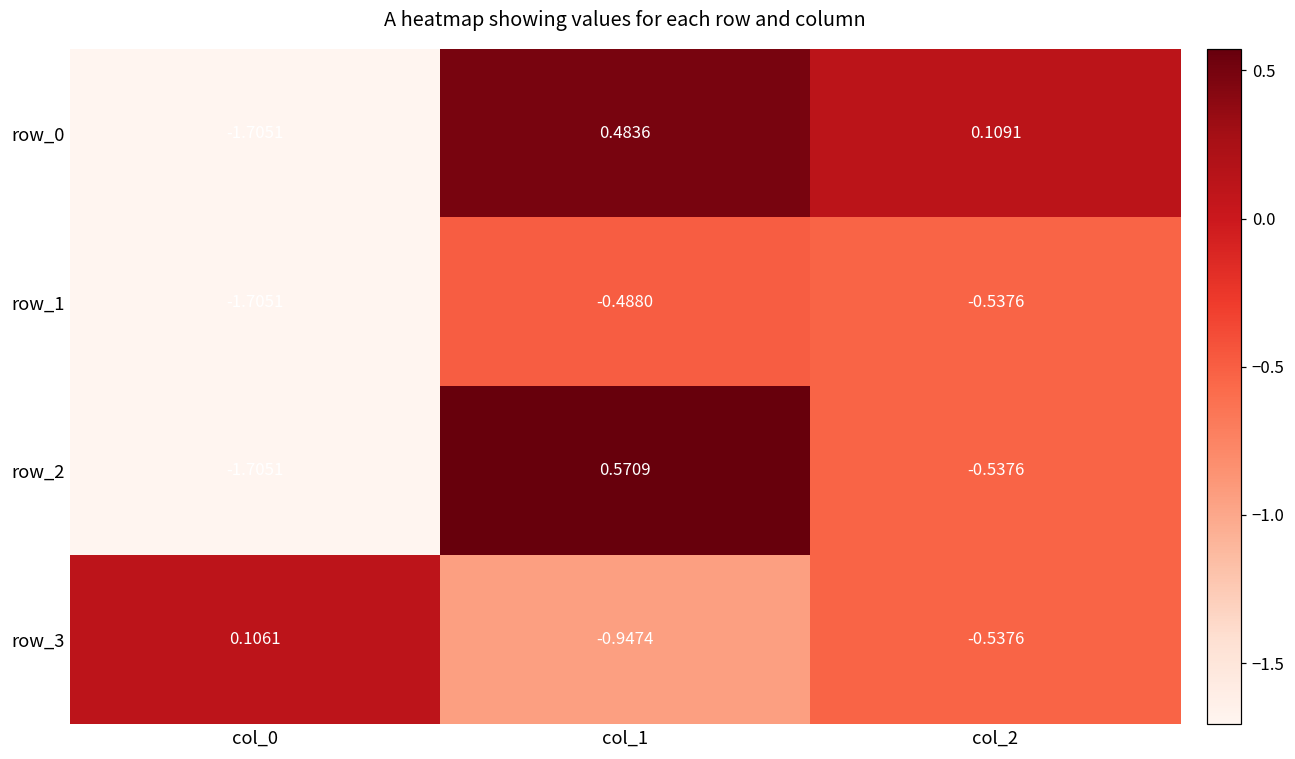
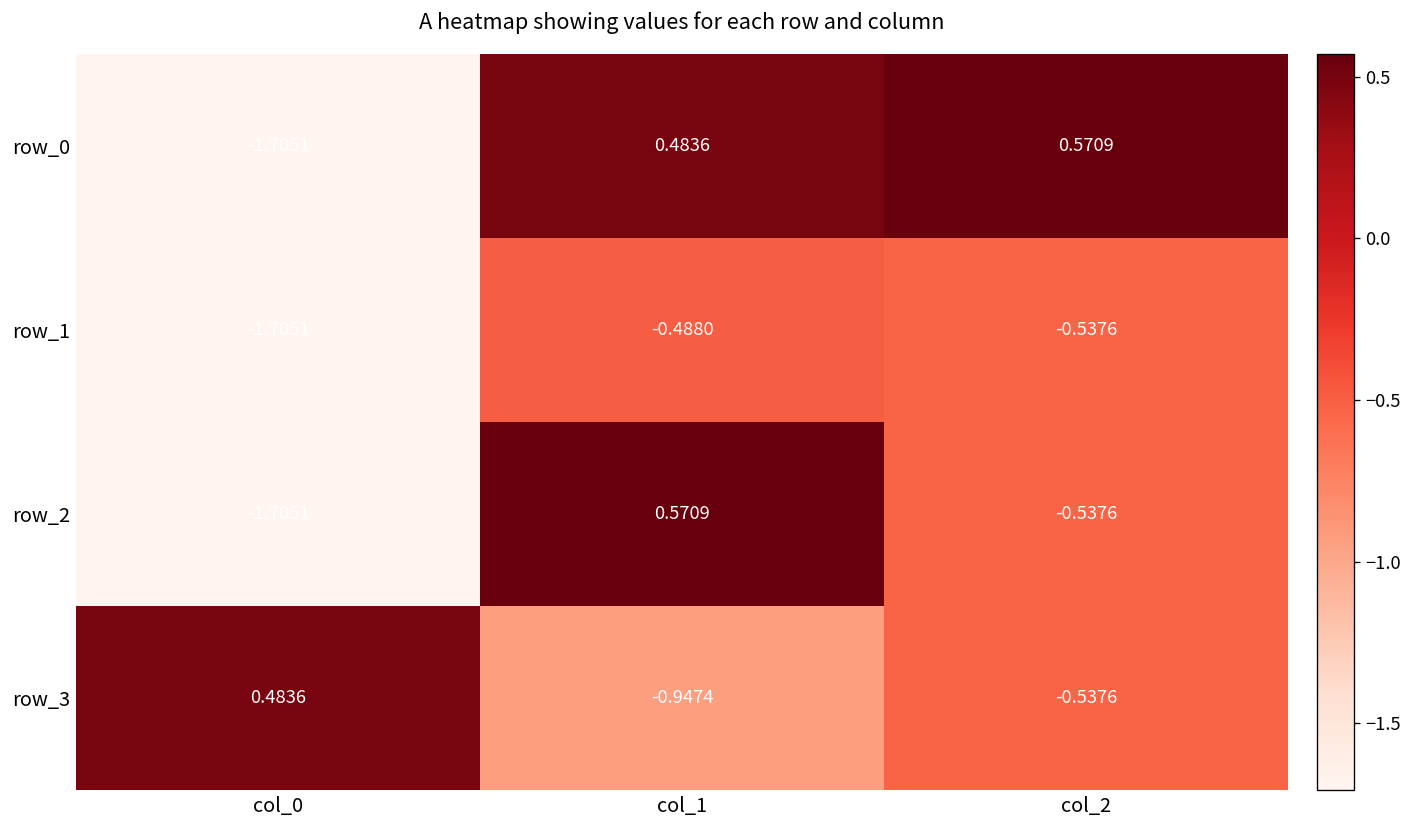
  {
    "row_0": {
      "col_1": 0.4836,
-     "col_2": 0.1091
+     "col_2": 0.5709
    },
    "row_1": {
      "col_1": -0.4880,
      "col_2": -0.5376
    },
    "row_2": {
      "col_1": 0.5709,
      "col_2": -0.5376
    },
    "row_3": {
-     "col_0": 0.1061,
+     "col_0": 0.4836,
      "col_1": -0.9474,
      "col_2": -0.5376
    }
  }
